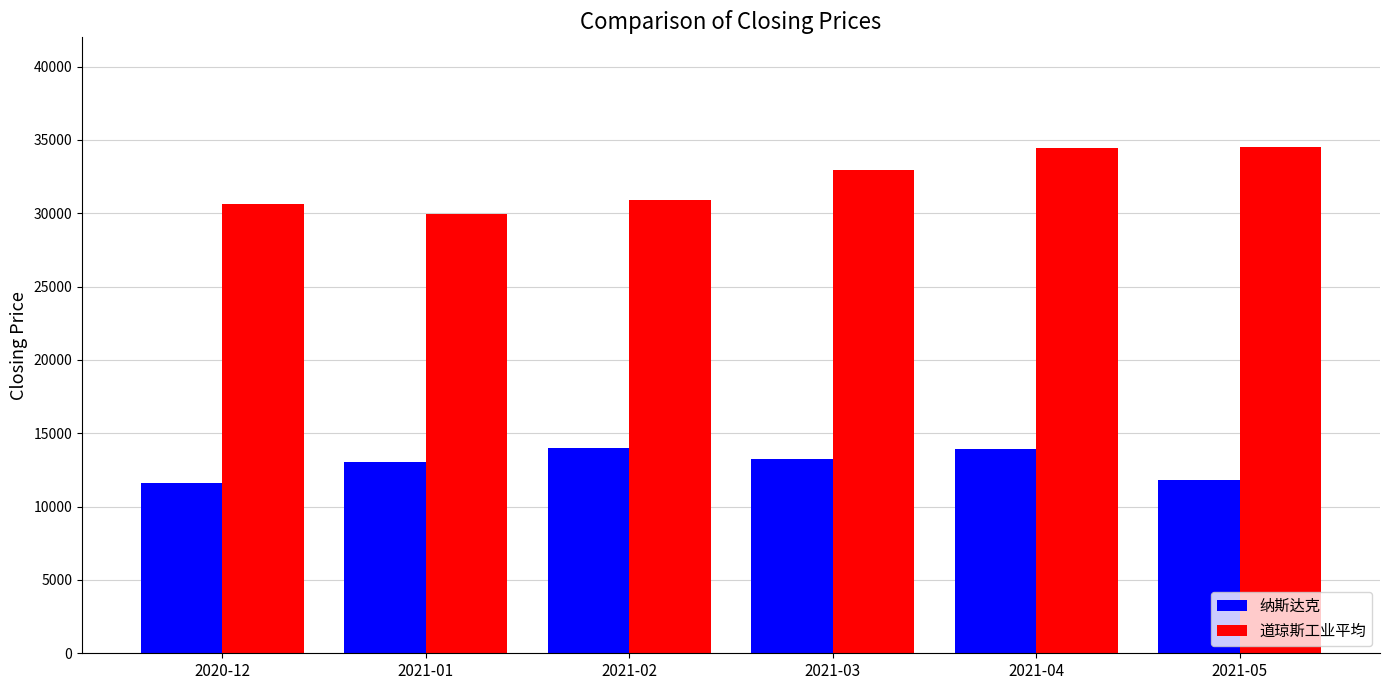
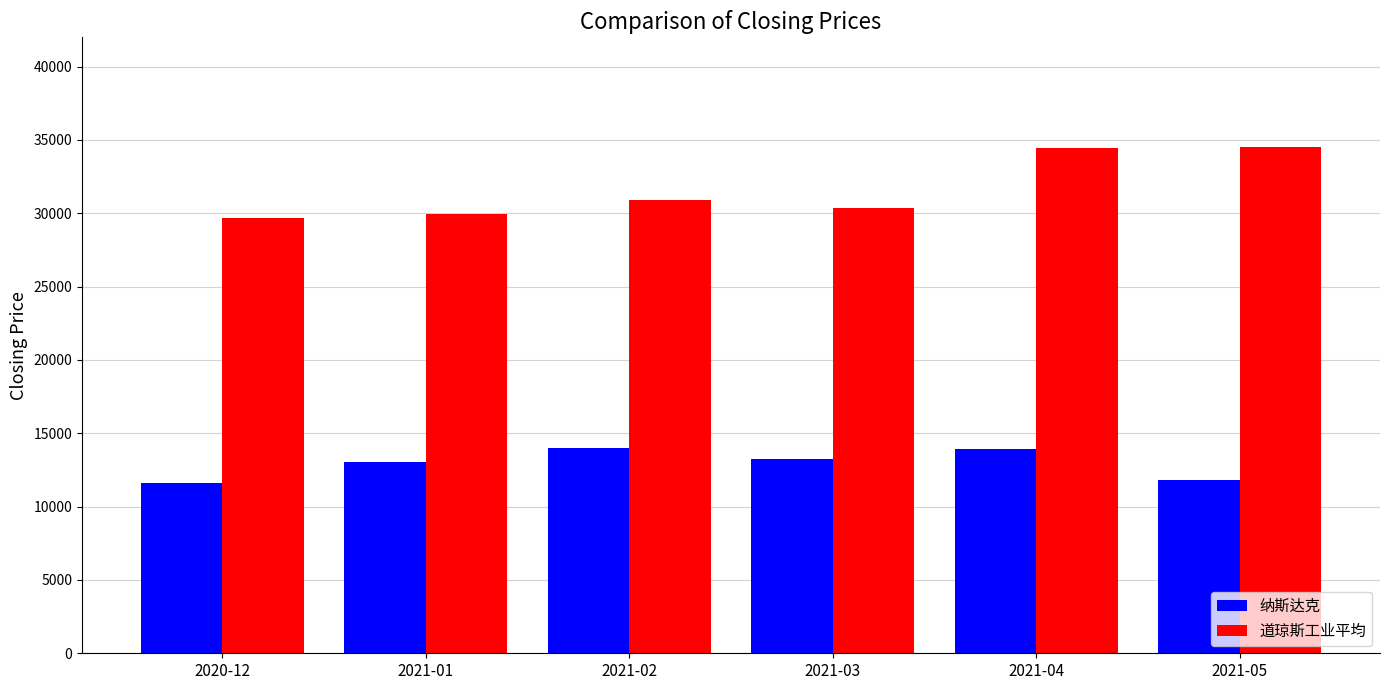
  {
    "纳斯达克": {
      "2020-12": 11600,
      "2021-01": 13100,
      "2021-02": 14000,
      "2021-03": 13200,
      "2021-04": 14000,
      "2021-05": 11800
    },
    "道琼斯工业平均": {
-     "2020-12": 30600,
+     "2020-12": 29700,
      "2021-01": 30000,
      "2021-02": 30900,
-     "2021-03": 33000,
+     "2021-03": 30300,
      "2021-04": 34400,
      "2021-05": 34500
    }
  }
